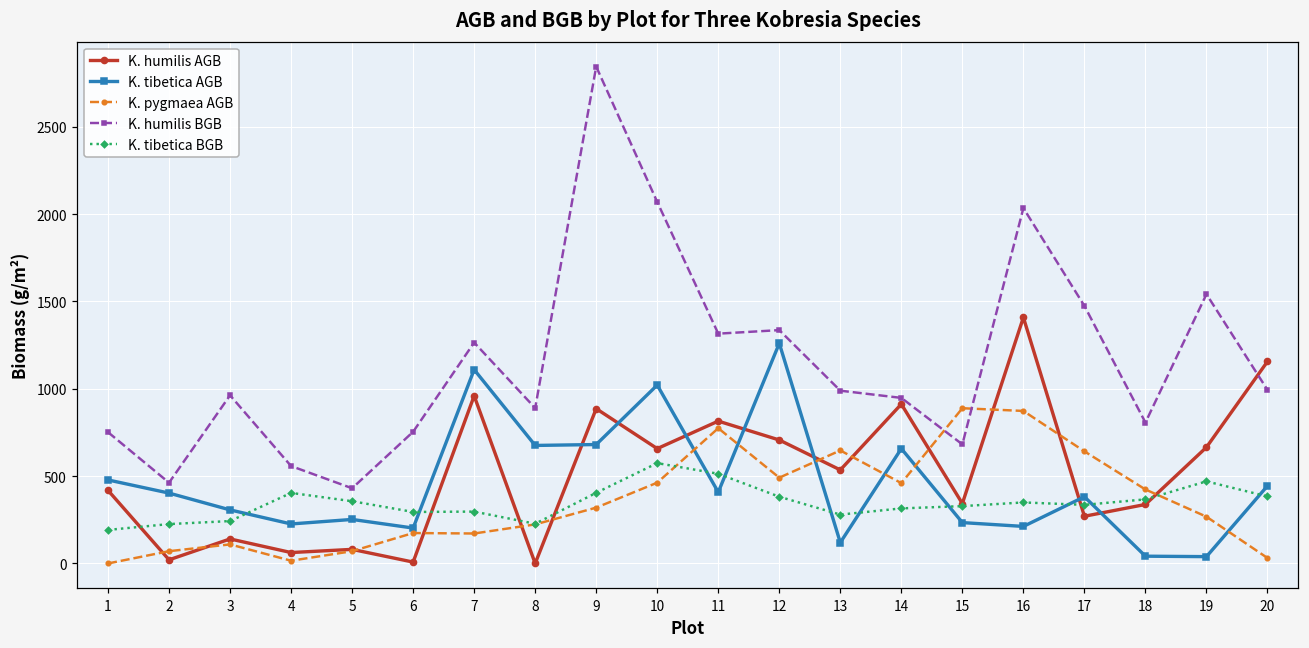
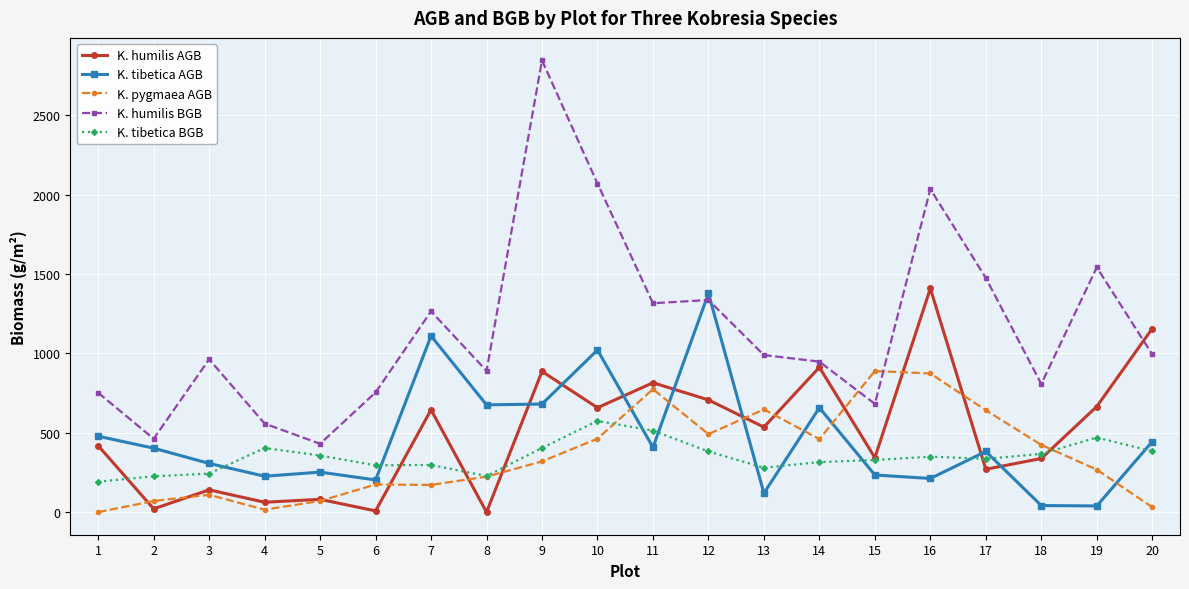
  {
    "K. humilis AGB": {
      "1": 420,
      "2": 20,
      "3": 140,
      "4": 60,
      "6": 10,
-     "7": 960,
+     "7": 640,
      "8": 0,
      "9": 890,
      "10": 660,
      "11": 810,
      "12": 710,
      "13": 540,
      "14": 910,
      "16": 1410,
      "17": 270,
      "18": 340,
      "19": 670,
      "20": 1160
    },
    "K. tibetica AGB": {
      "1": 480,
      "2": 400,
      "3": 310,
      "4": 230,
      "5": 250,
      "6": 200,
      "7": 1110,
      "8": 680,
      "9": 680,
      "10": 1020,
      "11": 410,
-     "12": 1260,
+     "12": 1380,
      "13": 120,
      "14": 660,
      "15": 230,
      "16": 210,
      "17": 380,
      "18": 40,
      "19": 40,
      "20": 440
    },
    "K. pygmaea AGB": {
      "1": 0,
      "2": 70,
      "3": 110,
      "4": 20,
      "6": 170,
      "7": 170,
      "9": 320,
      "10": 460,
      "11": 770,
      "12": 490,
      "13": 650,
      "14": 460,
      "15": 890,
      "16": 870,
      "17": 640,
      "18": 420,
      "19": 270,
      "20": 30
    },
    "K. humilis BGB": {
      "1": 750,
      "2": 460,
      "3": 960,
      "4": 560,
      "5": 430,
      "6": 750,
      "7": 1260,
      "8": 890,
      "9": 2840,
      "10": 2070,
      "11": 1320,
      "12": 1340,
      "13": 990,
      "14": 950,
      "15": 680,
      "16": 2030,
      "17": 1470,
      "18": 810,
      "19": 1540,
      "20": 990
    },
    "K. tibetica BGB": {
      "1": 190,
      "2": 230,
      "3": 240,
      "4": 400,
      "5": 360,
      "6": 290,
      "7": 300,
      "9": 400,
      "10": 570,
      "11": 510,
      "12": 380,
      "13": 280,
      "14": 320,
      "16": 350,
      "17": 340,
      "18": 370,
      "19": 470,
      "20": 380
    }
  }
